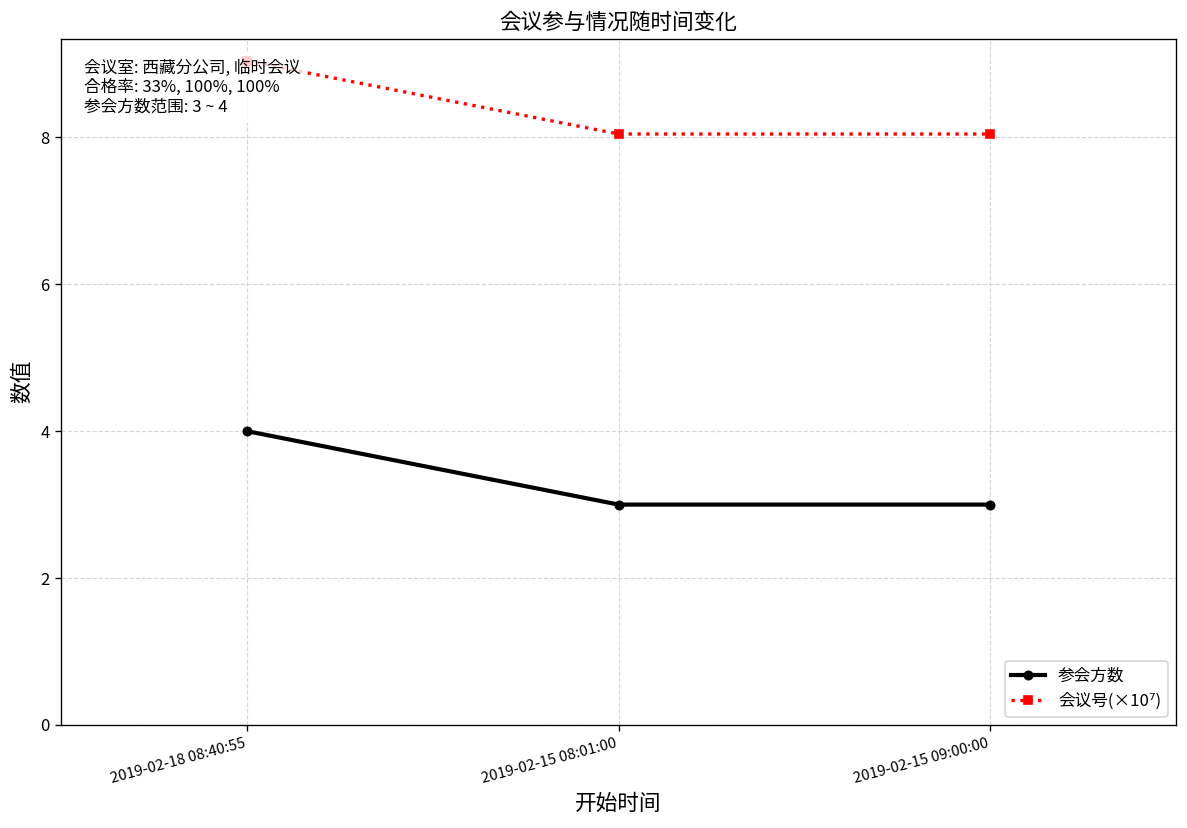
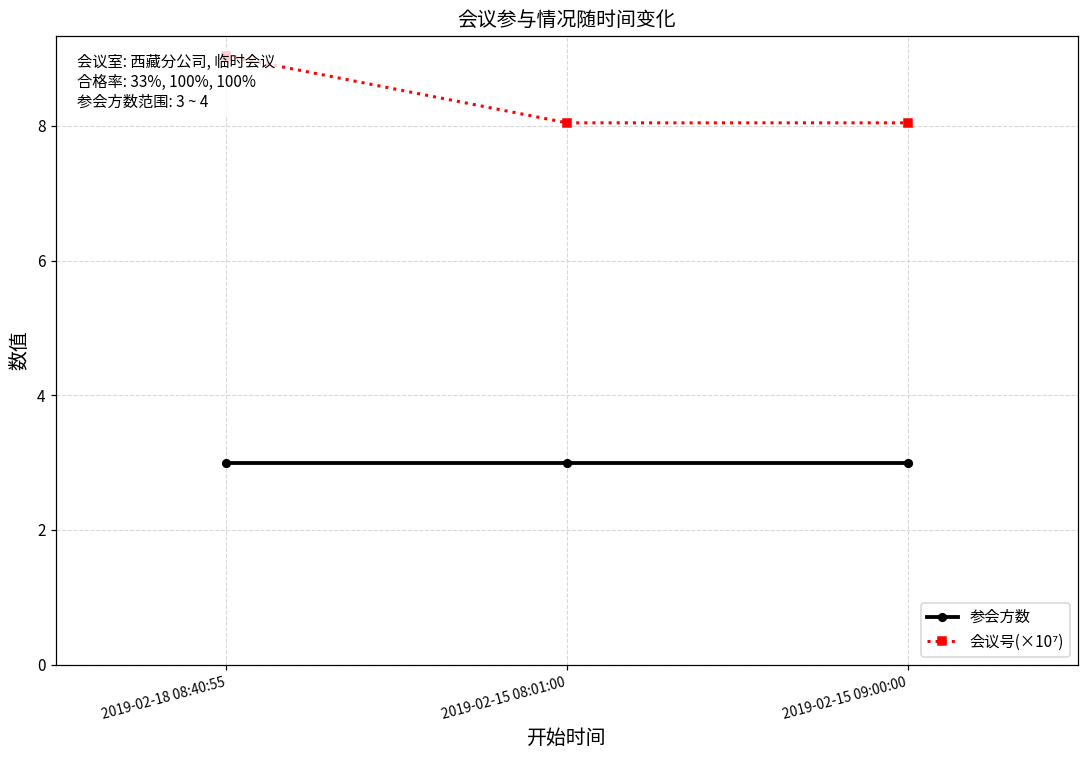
  {
    "参会方数": {
-     "2019-02-18 08:40:55": 4,
+     "2019-02-18 08:40:55": 3,
      "2019-02-15 08:01:00": 3,
      "2019-02-15 09:00:00": 3
    },
    "会议号(×10⁷)": {
      "2019-02-15 08:01:00": 8.0,
      "2019-02-15 09:00:00": 8.0
    }
  }
